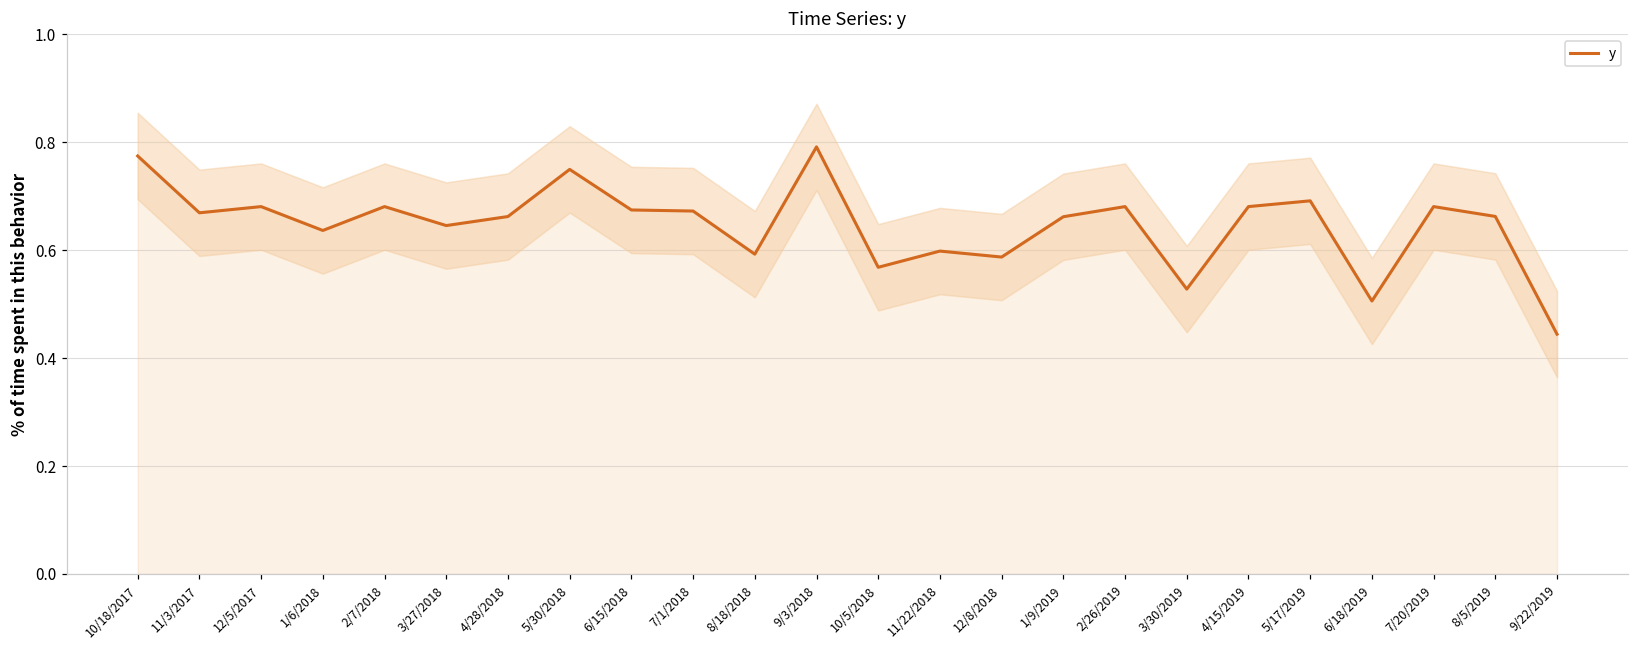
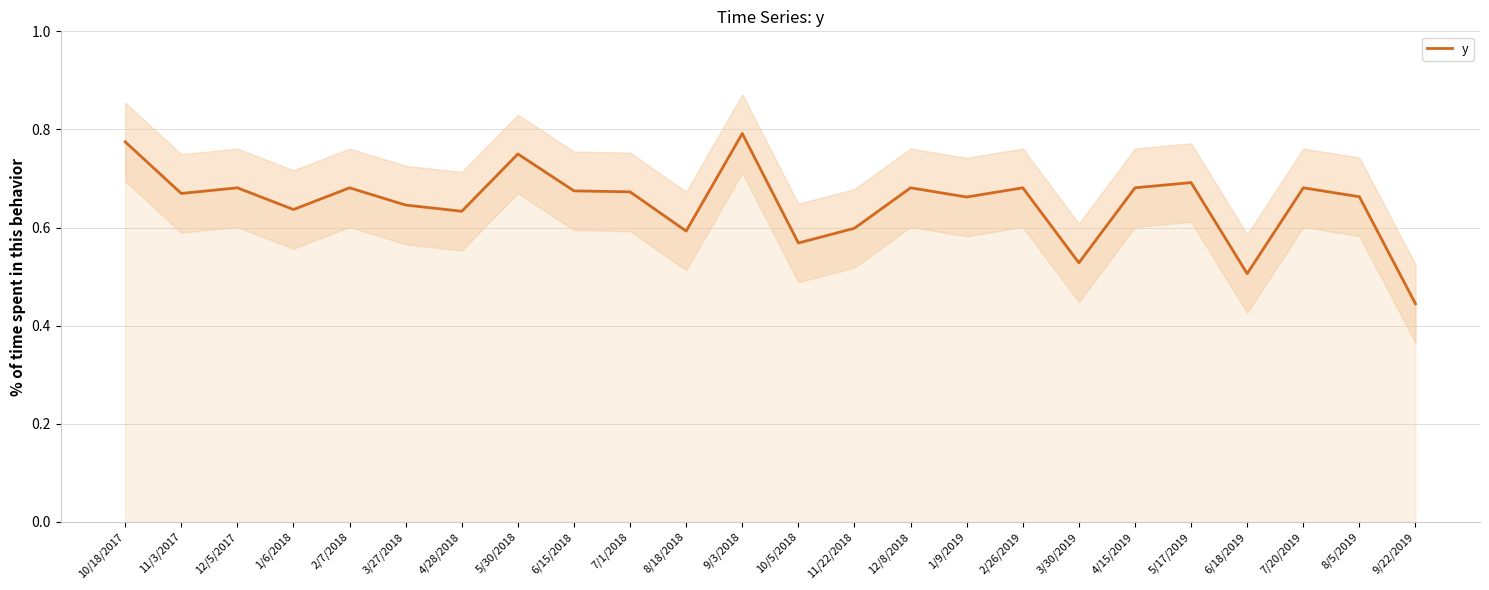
  {
    "y": {
      "10/18/2017": 0.77,
      "11/3/2017": 0.67,
      "12/5/2017": 0.68,
      "1/6/2018": 0.64,
      "2/7/2018": 0.68,
      "3/27/2018": 0.65,
-     "4/28/2018": 0.66,
+     "4/28/2018": 0.63,
      "5/30/2018": 0.75,
      "6/15/2018": 0.67,
      "7/1/2018": 0.67,
      "8/18/2018": 0.59,
      "9/3/2018": 0.79,
      "10/5/2018": 0.57,
      "11/22/2018": 0.60,
-     "12/8/2018": 0.59,
+     "12/8/2018": 0.68,
      "1/9/2019": 0.66,
      "2/26/2019": 0.68,
      "3/30/2019": 0.53,
      "4/15/2019": 0.68,
      "5/17/2019": 0.69,
      "6/18/2019": 0.51,
      "7/20/2019": 0.68,
      "8/5/2019": 0.66,
      "9/22/2019": 0.44
    }
  }
